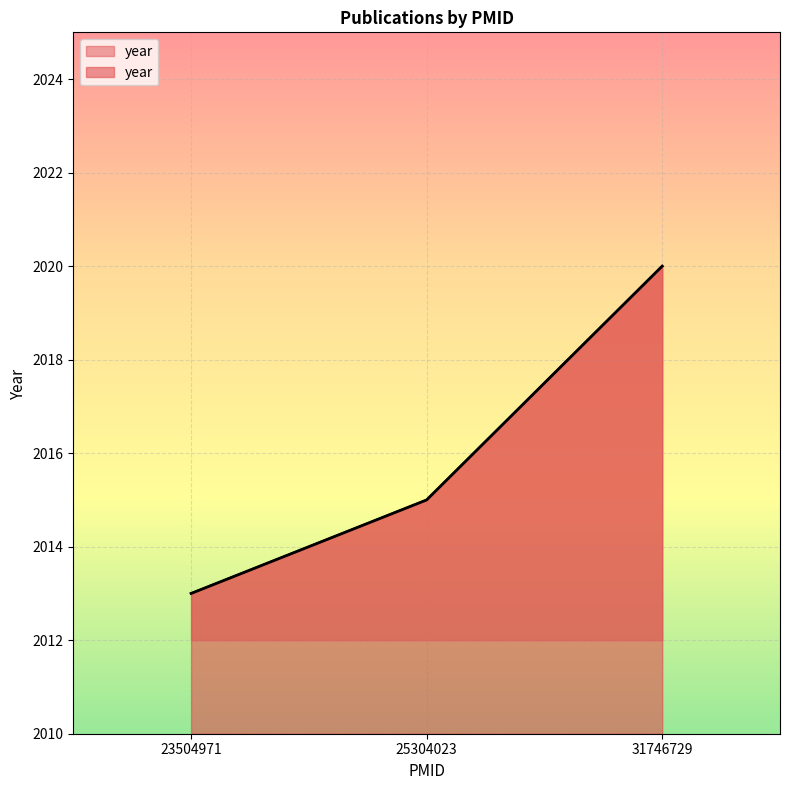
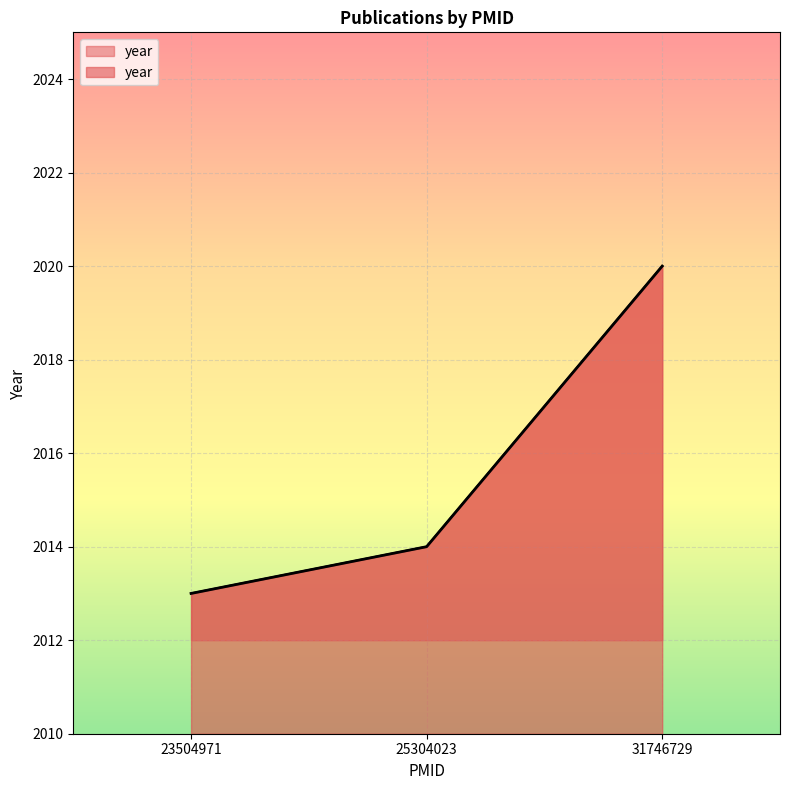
  {
    "23504971": 2013,
-   "25304023": 2015,
+   "25304023": 2014,
    "31746729": 2020
  }
